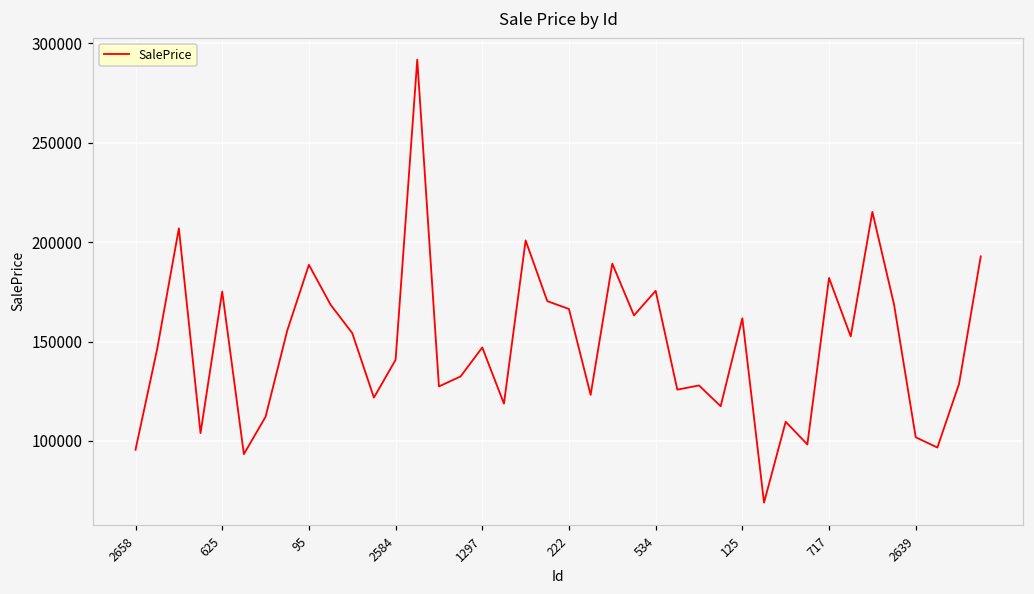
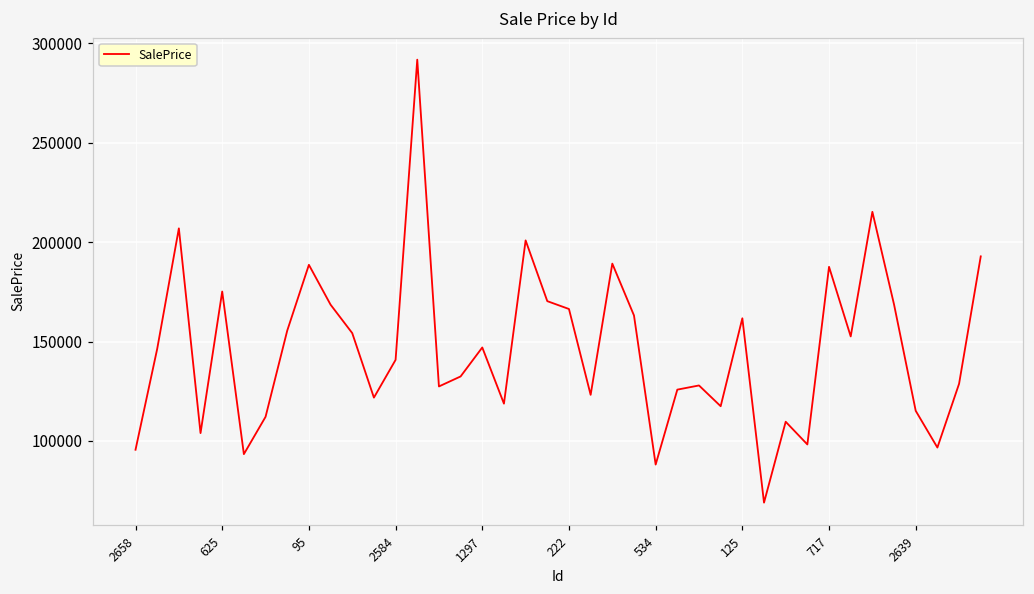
  {
    "2658": 96000,
    "625": 175000,
    "95": 189000,
    "2584": 141000,
    "1297": 147000,
    "222": 166000,
-   "534": 175000,
+   "534": 88000,
    "125": 162000,
-   "717": 182000,
-   "2639": 102000
+   "717": 188000,
+   "2639": 115000
  }
